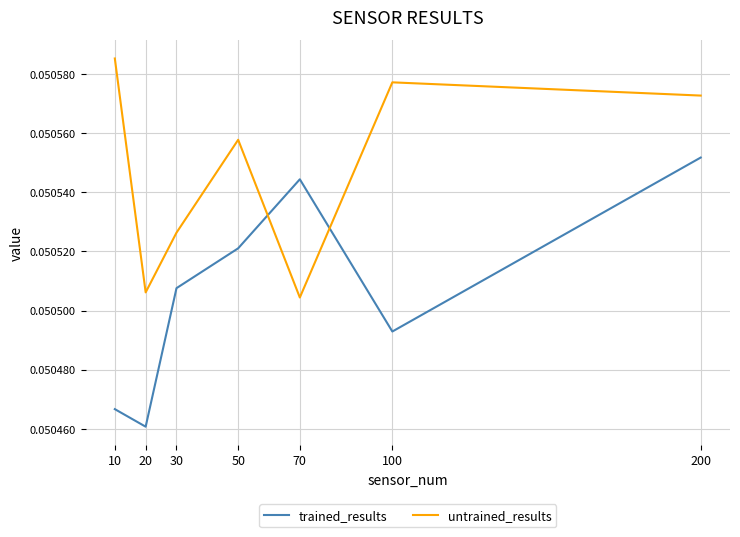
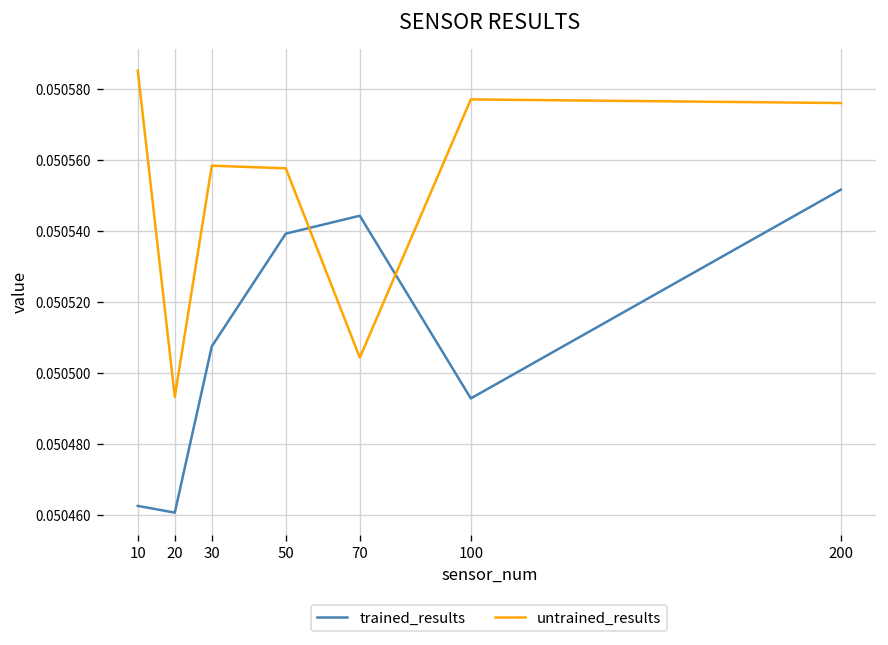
  {
    "trained_results": {
-     "10": 0.050467,
+     "10": 0.050463,
      "20": 0.050461,
      "30": 0.050508,
-     "50": 0.050521,
+     "50": 0.050539,
      "70": 0.050544,
      "100": 0.050493,
      "200": 0.050552
    },
    "untrained_results": {
      "10": 0.050585,
-     "20": 0.050506,
-     "30": 0.050526,
+     "20": 0.050493,
+     "30": 0.050559,
      "50": 0.050558,
      "70": 0.050504,
      "100": 0.050577,
-     "200": 0.050573
+     "200": 0.050576
    }
  }
